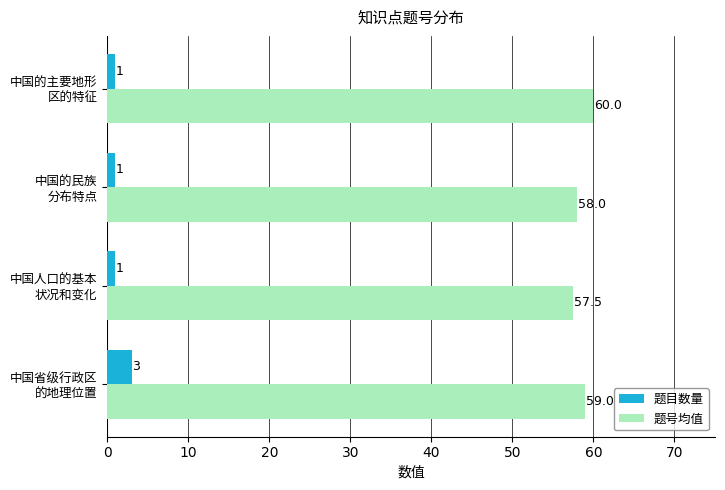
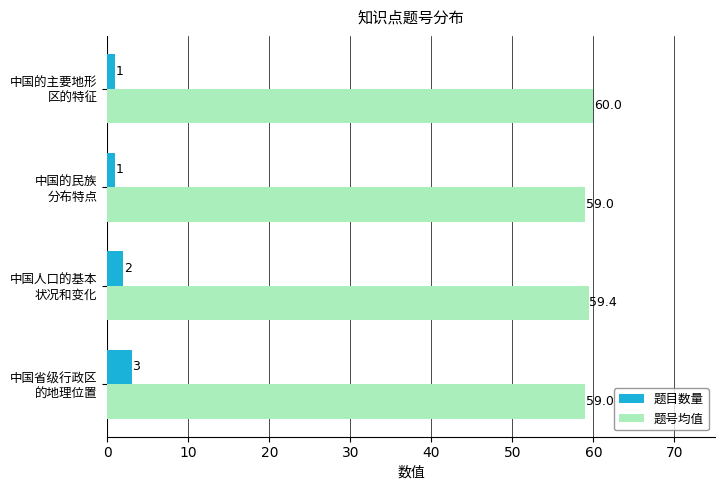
  {
    "题目数量": {
      "中国的主要地形 区的特征": 1,
      "中国的民族 分布特点": 1,
-     "中国人口的基本 状况和变化": 1,
+     "中国人口的基本 状况和变化": 2,
      "中国省级行政区 的地理位置": 3
    },
    "题号均值": {
      "中国的主要地形 区的特征": 60.0,
-     "中国的民族 分布特点": 58.0,
-     "中国人口的基本 状况和变化": 57.5,
+     "中国的民族 分布特点": 59.0,
+     "中国人口的基本 状况和变化": 59.4,
      "中国省级行政区 的地理位置": 59.0
    }
  }
